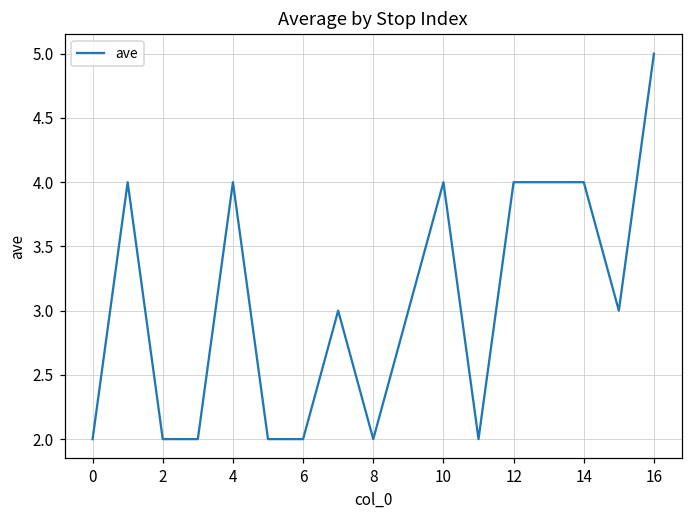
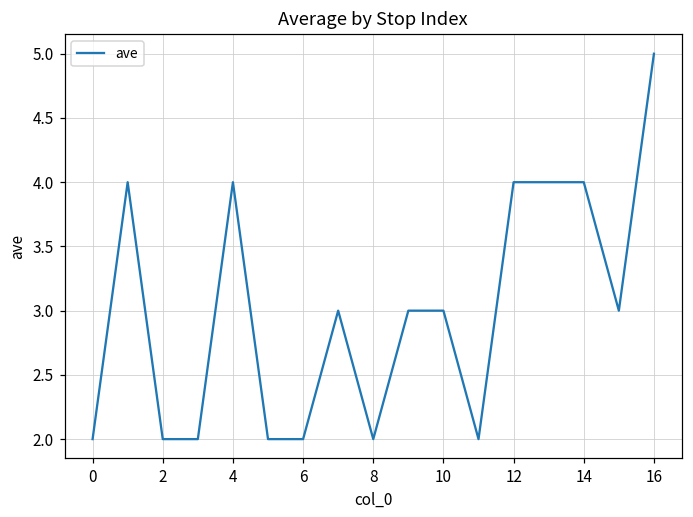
  {
    "0": 2,
    "2": 2,
    "4": 4,
    "6": 2,
    "8": 2,
-   "10": 4,
+   "10": 3,
    "12": 4,
    "14": 4,
    "16": 5
  }
